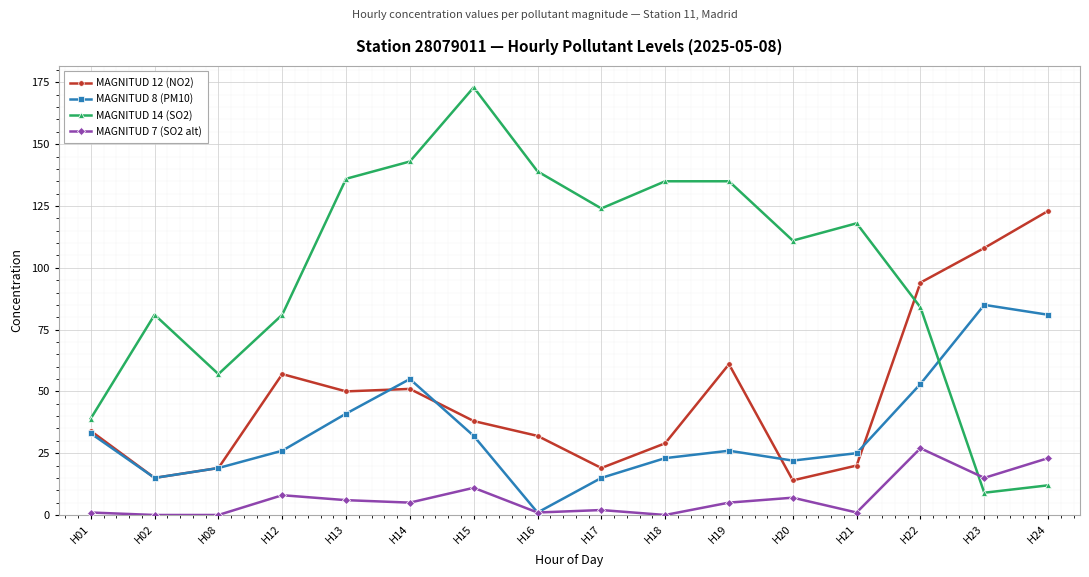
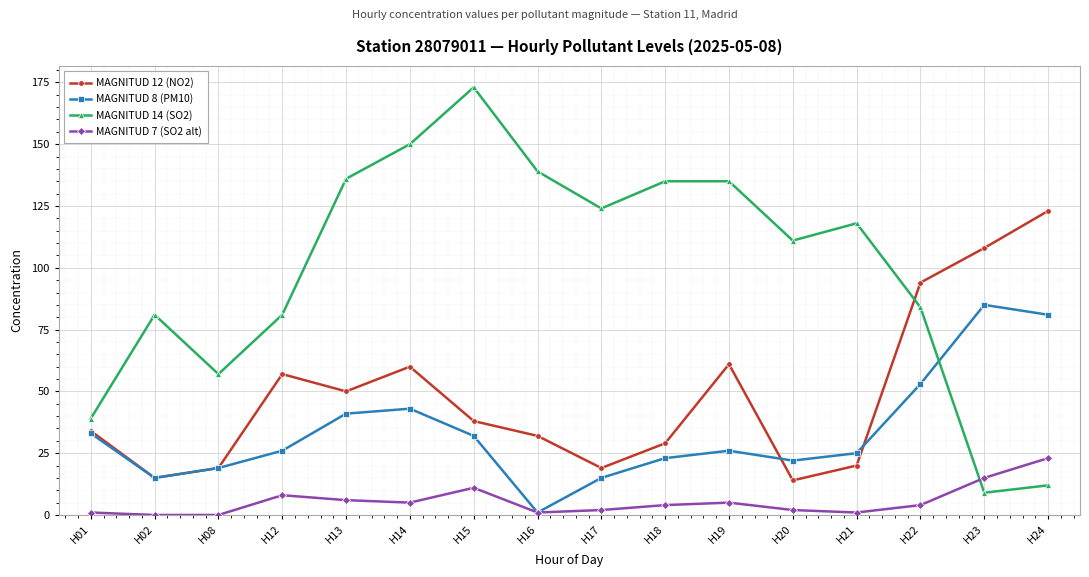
  {
    "MAGNITUD 12 (NO2)": {
      "H12": 57,
      "H13": 50,
-     "H14": 51,
+     "H14": 60,
      "H15": 38,
      "H16": 32,
      "H17": 19,
      "H18": 29,
      "H19": 61,
      "H20": 14,
      "H21": 20,
      "H22": 94,
      "H23": 108,
      "H24": 123
    },
    "MAGNITUD 8 (PM10)": {
      "H12": 26,
      "H13": 41,
-     "H14": 55,
+     "H14": 43,
      "H15": 32,
      "H17": 15,
      "H18": 23,
      "H19": 26,
      "H20": 22,
      "H21": 25,
      "H22": 53,
      "H23": 85,
      "H24": 81
    },
    "MAGNITUD 14 (SO2)": {
      "H01": 39,
      "H02": 81,
      "H08": 57,
      "H12": 81,
      "H13": 136,
-     "H14": 143,
+     "H14": 150,
      "H15": 173,
      "H16": 139,
      "H17": 124,
      "H18": 135,
      "H19": 135,
      "H20": 111,
      "H21": 118,
      "H22": 84,
      "H23": 9,
      "H24": 12
    },
    "MAGNITUD 7 (SO2 alt)": {
      "H01": 1,
      "H02": 0,
      "H08": 0,
      "H12": 8,
      "H13": 6,
      "H14": 5,
      "H15": 11,
      "H17": 2,
-     "H18": 0,
+     "H18": 4,
      "H19": 5,
-     "H20": 7,
+     "H20": 2,
      "H21": 1,
-     "H22": 27,
+     "H22": 4,
      "H23": 15,
      "H24": 23
    }
  }
